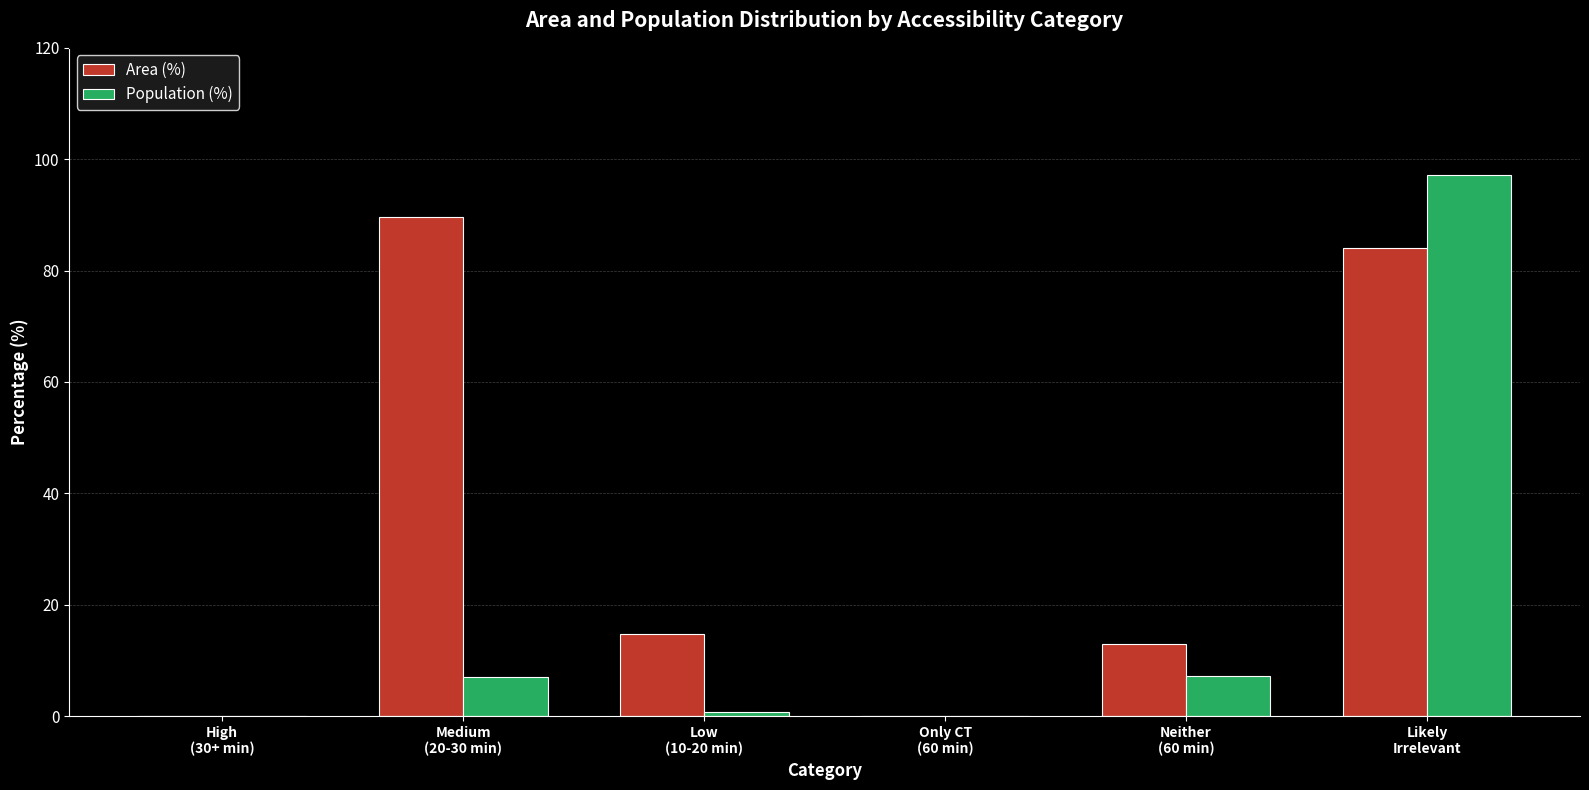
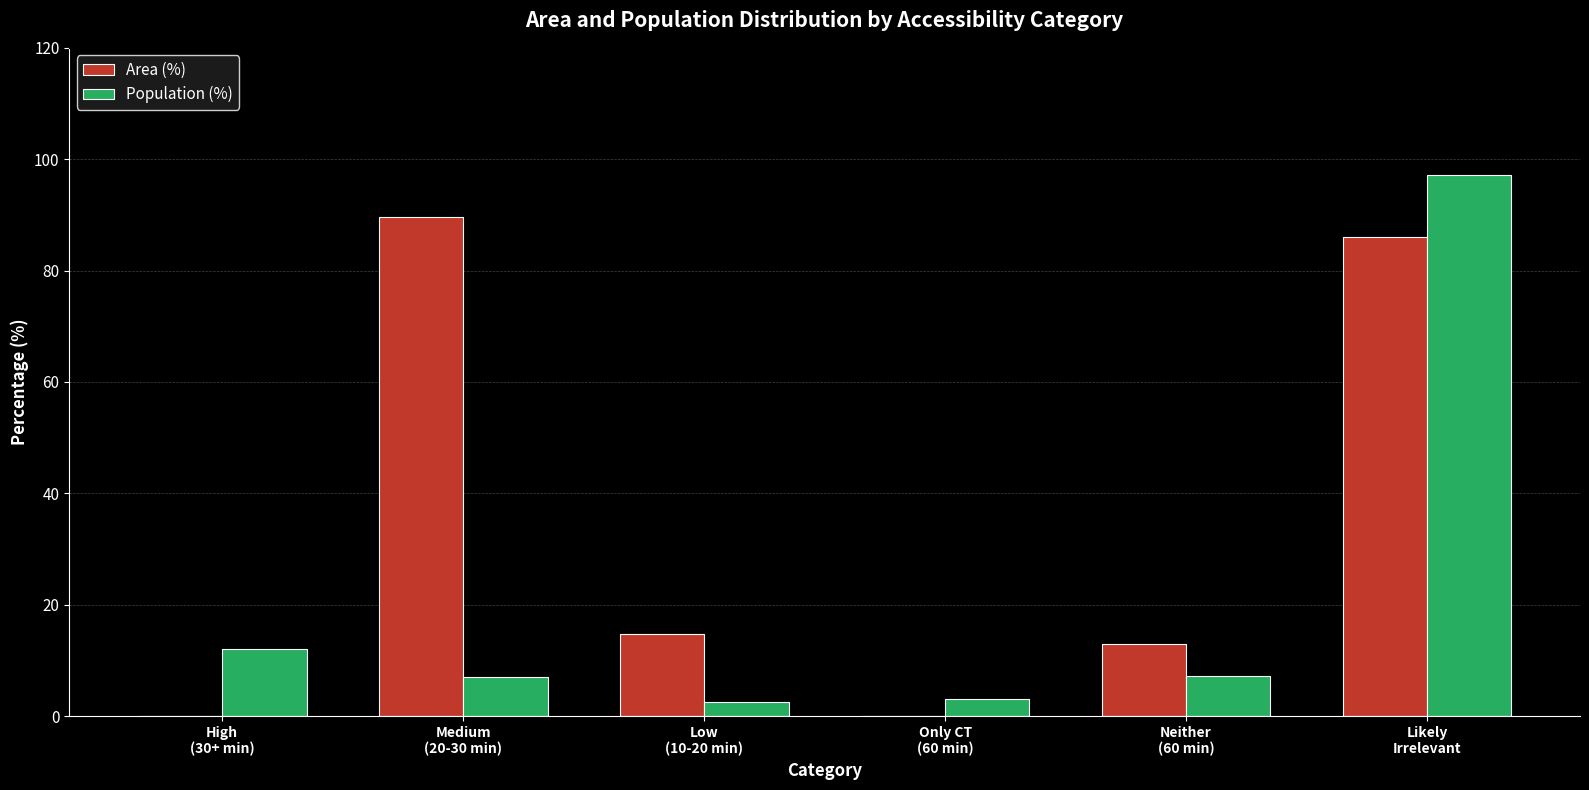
  {
    "Area (%)": {
      "High (30+ min)": 0,
      "Medium (20-30 min)": 90,
      "Low (10-20 min)": 15,
      "Only CT (60 min)": 0,
      "Neither (60 min)": 13,
-     "Likely Irrelevant": 84
+     "Likely Irrelevant": 86
    },
    "Population (%)": {
-     "High (30+ min)": 0,
+     "High (30+ min)": 12,
      "Medium (20-30 min)": 7,
-     "Low (10-20 min)": 1,
-     "Only CT (60 min)": 0,
+     "Low (10-20 min)": 3,
+     "Only CT (60 min)": 3,
      "Neither (60 min)": 7,
      "Likely Irrelevant": 97
    }
  }
